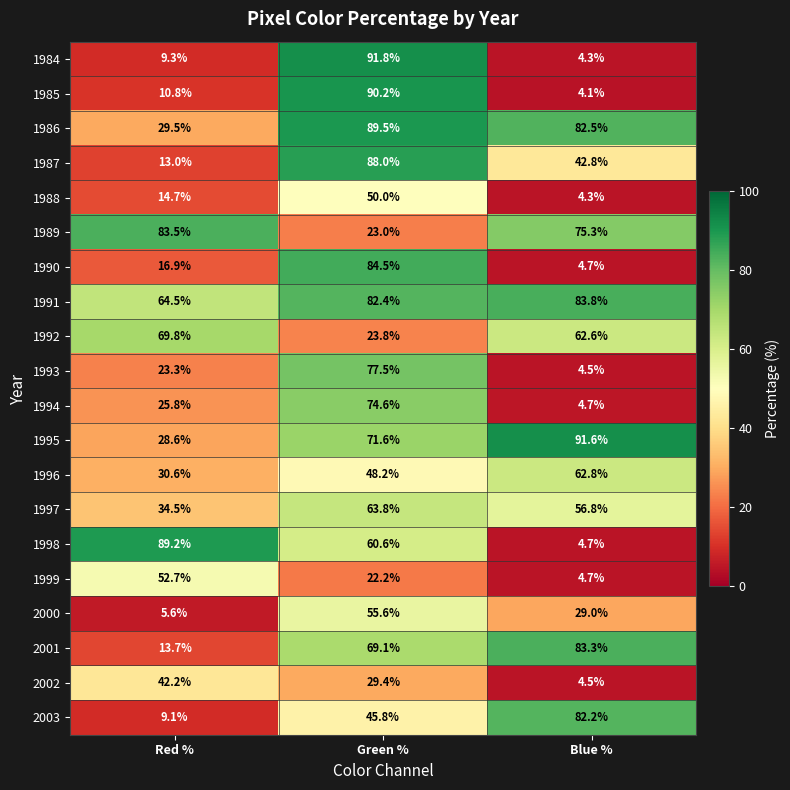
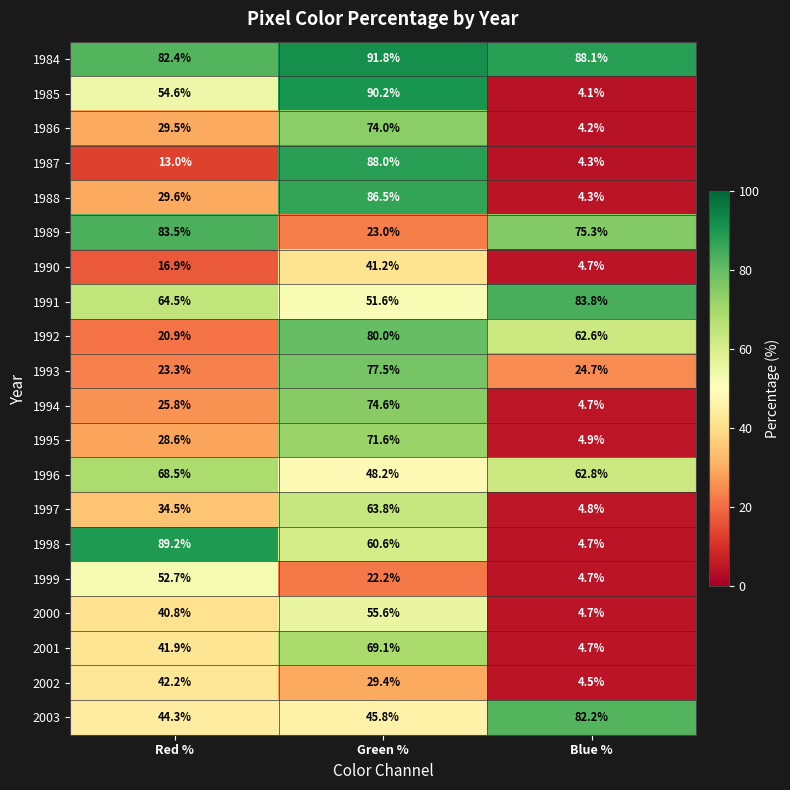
  {
    "1984": {
-     "Red %": "9.3%",
+     "Red %": "82.4%",
      "Green %": "91.8%",
-     "Blue %": "4.3%"
+     "Blue %": "88.1%"
    },
    "1985": {
-     "Red %": "10.8%",
+     "Red %": "54.6%",
      "Green %": "90.2%",
      "Blue %": "4.1%"
    },
    "1986": {
      "Red %": "29.5%",
-     "Green %": "89.5%",
-     "Blue %": "82.5%"
+     "Green %": "74.0%",
+     "Blue %": "4.2%"
    },
    "1987": {
      "Red %": "13.0%",
      "Green %": "88.0%",
-     "Blue %": "42.8%"
+     "Blue %": "4.3%"
    },
    "1988": {
-     "Red %": "14.7%",
-     "Green %": "50.0%",
+     "Red %": "29.6%",
+     "Green %": "86.5%",
      "Blue %": "4.3%"
    },
    "1989": {
      "Red %": "83.5%",
      "Green %": "23.0%",
      "Blue %": "75.3%"
    },
    "1990": {
      "Red %": "16.9%",
-     "Green %": "84.5%",
+     "Green %": "41.2%",
      "Blue %": "4.7%"
    },
    "1991": {
      "Red %": "64.5%",
-     "Green %": "82.4%",
+     "Green %": "51.6%",
      "Blue %": "83.8%"
    },
    "1992": {
-     "Red %": "69.8%",
-     "Green %": "23.8%",
+     "Red %": "20.9%",
+     "Green %": "80.0%",
      "Blue %": "62.6%"
    },
    "1993": {
      "Red %": "23.3%",
      "Green %": "77.5%",
-     "Blue %": "4.5%"
+     "Blue %": "24.7%"
    },
    "1994": {
      "Red %": "25.8%",
      "Green %": "74.6%",
      "Blue %": "4.7%"
    },
    "1995": {
      "Red %": "28.6%",
      "Green %": "71.6%",
-     "Blue %": "91.6%"
+     "Blue %": "4.9%"
    },
    "1996": {
-     "Red %": "30.6%",
+     "Red %": "68.5%",
      "Green %": "48.2%",
      "Blue %": "62.8%"
    },
    "1997": {
      "Red %": "34.5%",
      "Green %": "63.8%",
-     "Blue %": "56.8%"
+     "Blue %": "4.8%"
    },
    "1998": {
      "Red %": "89.2%",
      "Green %": "60.6%",
      "Blue %": "4.7%"
    },
    "1999": {
      "Red %": "52.7%",
      "Green %": "22.2%",
      "Blue %": "4.7%"
    },
    "2000": {
-     "Red %": "5.6%",
+     "Red %": "40.8%",
      "Green %": "55.6%",
-     "Blue %": "29.0%"
+     "Blue %": "4.7%"
    },
    "2001": {
-     "Red %": "13.7%",
+     "Red %": "41.9%",
      "Green %": "69.1%",
-     "Blue %": "83.3%"
+     "Blue %": "4.7%"
    },
    "2002": {
      "Red %": "42.2%",
      "Green %": "29.4%",
      "Blue %": "4.5%"
    },
    "2003": {
-     "Red %": "9.1%",
+     "Red %": "44.3%",
      "Green %": "45.8%",
      "Blue %": "82.2%"
    }
  }
